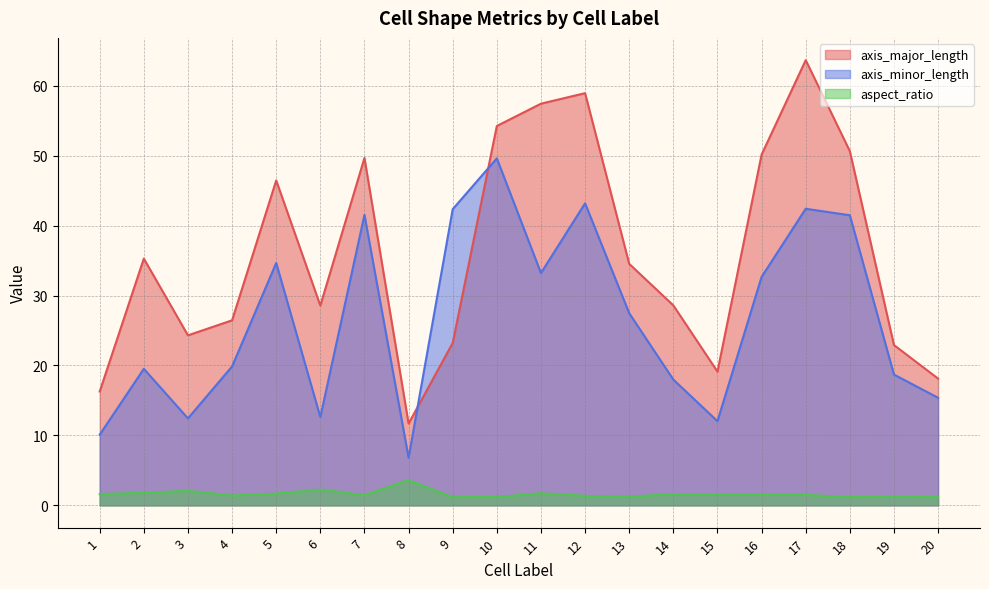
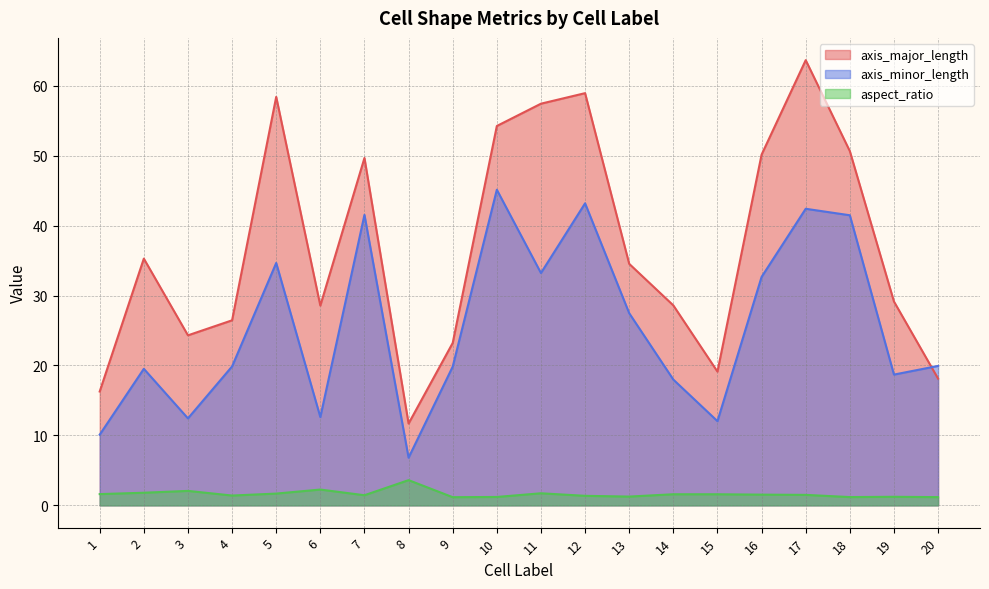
  {
    "axis_major_length": {
      "1": 16,
      "2": 35,
      "3": 24,
      "4": 26,
-     "5": 46,
+     "5": 58,
      "6": 29,
      "7": 50,
      "8": 12,
      "9": 23,
      "10": 54,
      "11": 57,
      "12": 59,
      "13": 35,
      "14": 29,
      "15": 19,
      "16": 50,
      "17": 64,
      "18": 51,
-     "19": 23,
+     "19": 29,
      "20": 18
    },
    "axis_minor_length": {
      "1": 10,
      "2": 20,
      "3": 12,
      "4": 20,
      "5": 35,
      "6": 13,
      "7": 42,
      "8": 7,
-     "9": 42,
-     "10": 50,
+     "9": 20,
+     "10": 45,
      "11": 33,
      "12": 43,
      "13": 27,
      "14": 18,
      "15": 12,
      "16": 33,
      "17": 42,
      "18": 41,
      "19": 19,
-     "20": 15
+     "20": 20
    },
    "aspect_ratio": {
      "1": 2,
      "2": 2,
      "3": 2,
      "4": 1,
      "5": 2,
      "6": 2,
      "7": 1,
      "8": 4,
      "9": 1,
      "10": 1,
      "11": 2,
      "12": 1,
      "13": 1,
      "14": 2,
      "15": 2,
      "16": 2,
      "17": 2,
      "18": 1,
      "19": 1,
      "20": 1
    }
  }
